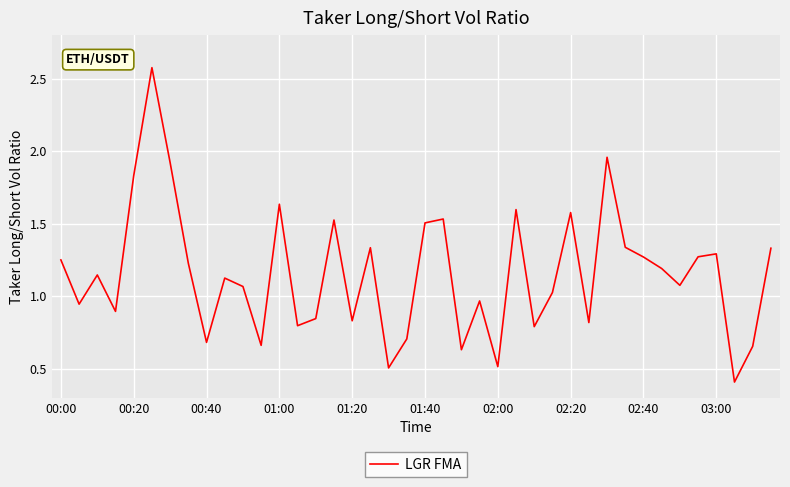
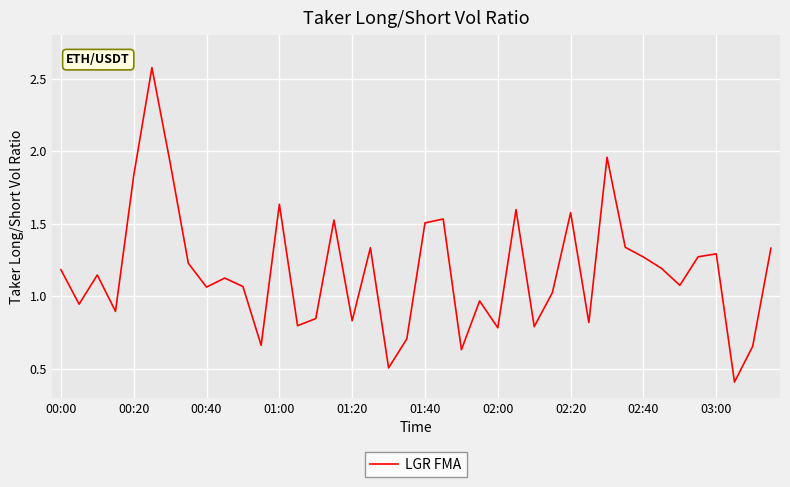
  {
-   "00:00": 1.25,
+   "00:00": 1.18,
    "00:20": 1.83,
-   "00:40": 0.68,
+   "00:40": 1.06,
    "01:00": 1.63,
    "01:20": 0.83,
    "01:40": 1.51,
-   "02:00": 0.51,
+   "02:00": 0.78,
    "02:20": 1.58,
    "02:40": 1.27,
    "03:00": 1.29
  }
